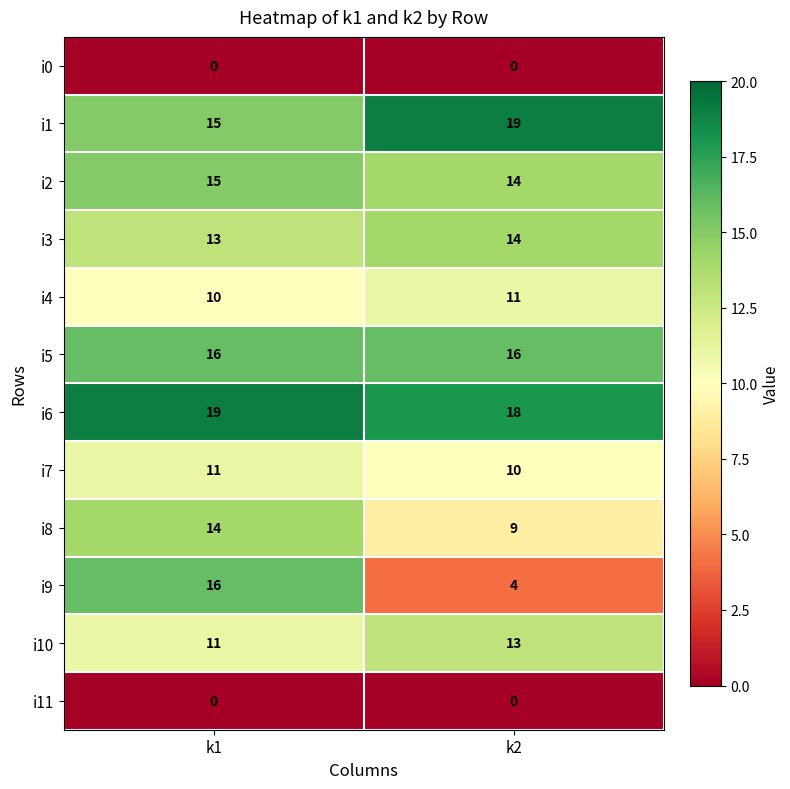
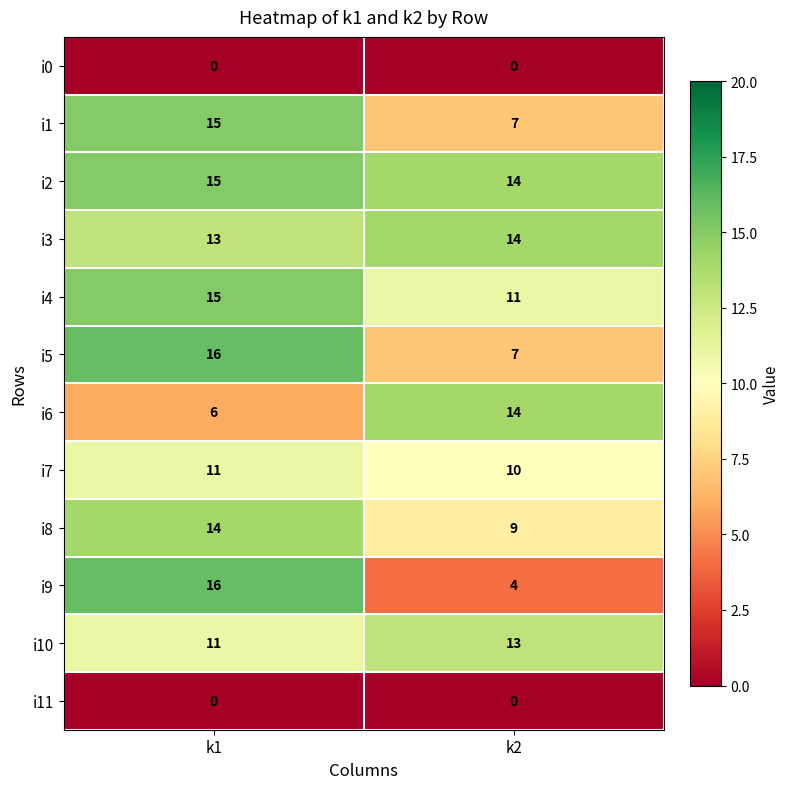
  {
    "i0": {
      "k1": 0,
      "k2": 0
    },
    "i1": {
      "k1": 15,
-     "k2": 19
+     "k2": 7
    },
    "i2": {
      "k1": 15,
      "k2": 14
    },
    "i3": {
      "k1": 13,
      "k2": 14
    },
    "i4": {
-     "k1": 10,
+     "k1": 15,
      "k2": 11
    },
    "i5": {
      "k1": 16,
-     "k2": 16
+     "k2": 7
    },
    "i6": {
-     "k1": 19,
-     "k2": 18
+     "k1": 6,
+     "k2": 14
    },
    "i7": {
      "k1": 11,
      "k2": 10
    },
    "i8": {
      "k1": 14,
      "k2": 9
    },
    "i9": {
      "k1": 16,
      "k2": 4
    },
    "i10": {
      "k1": 11,
      "k2": 13
    },
    "i11": {
      "k1": 0,
      "k2": 0
    }
  }
